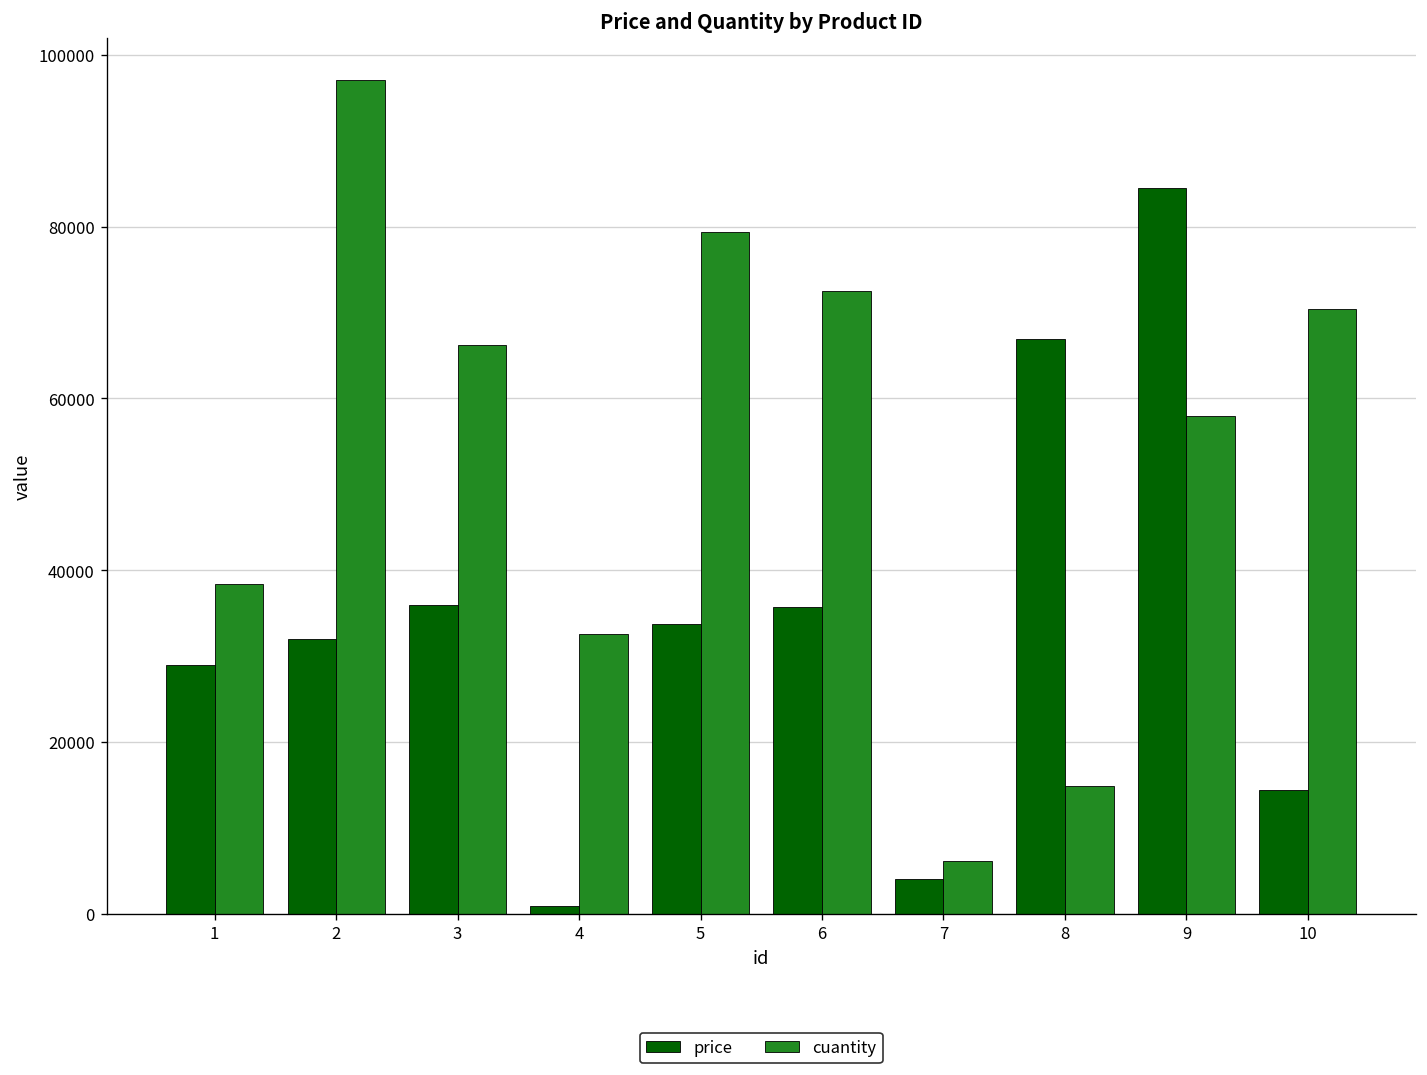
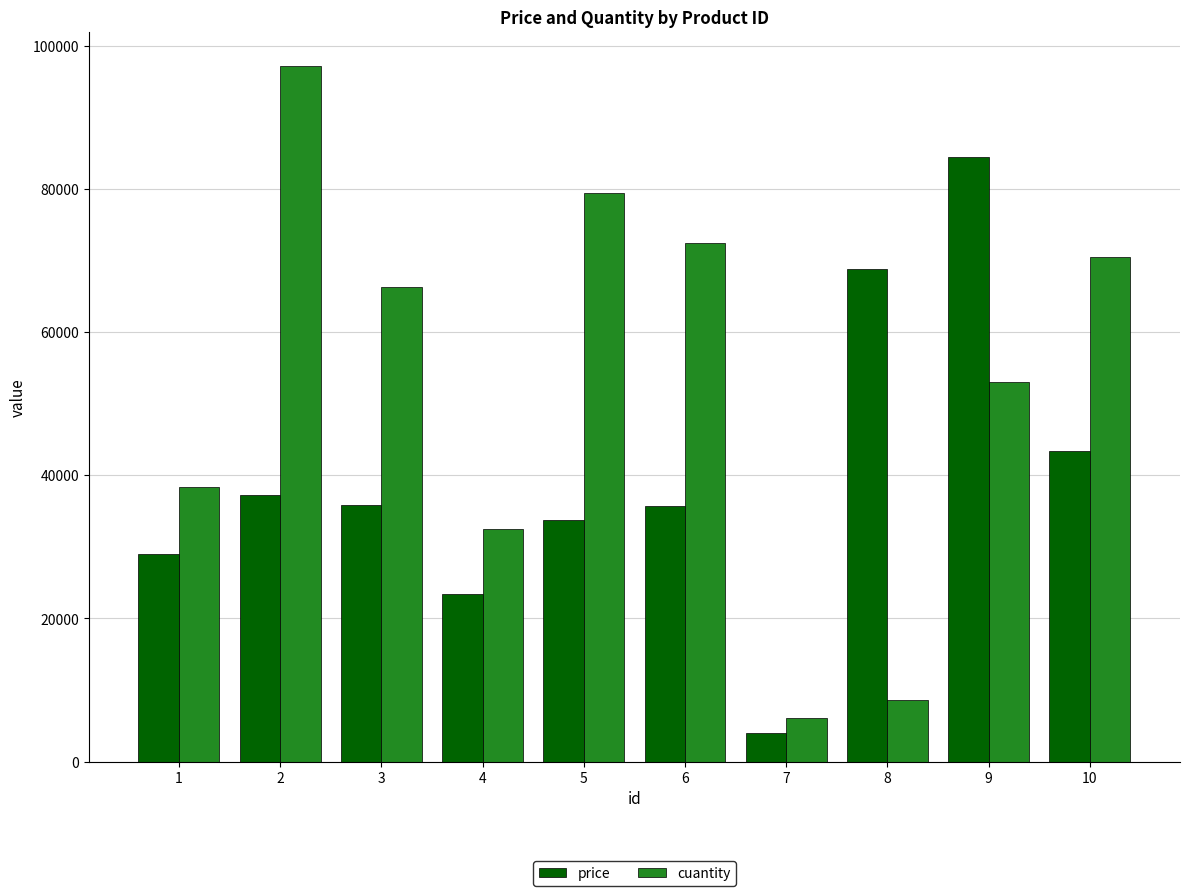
  {
    "price": {
      "1": 29000,
-     "2": 32000,
+     "2": 37000,
      "3": 36000,
-     "4": 1000,
+     "4": 23000,
      "5": 34000,
      "6": 36000,
      "7": 4000,
-     "8": 67000,
+     "8": 69000,
      "9": 84000,
-     "10": 14000
+     "10": 43000
    },
    "cuantity": {
      "1": 38000,
      "2": 97000,
      "3": 66000,
      "4": 33000,
      "5": 79000,
      "6": 73000,
      "7": 6000,
-     "8": 15000,
-     "9": 58000,
+     "8": 9000,
+     "9": 53000,
      "10": 70000
    }
  }
